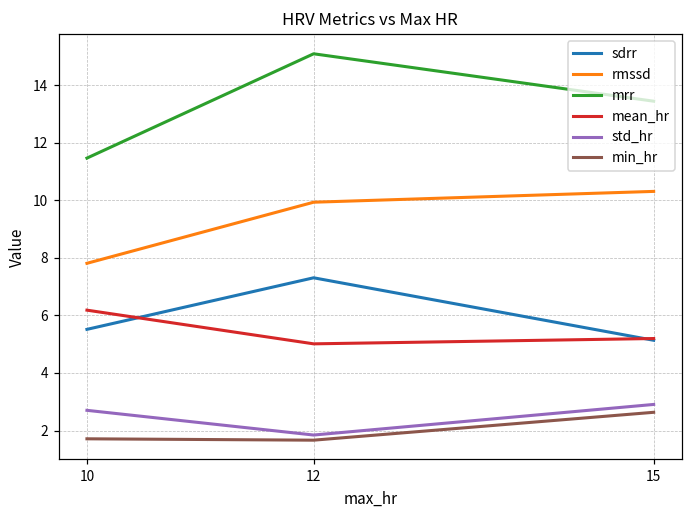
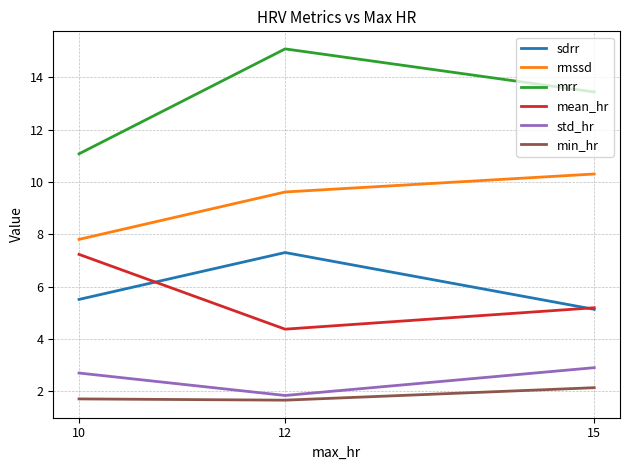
  {
    "sdrr": {
      "10": 5.5,
      "12": 7.3
    },
    "rmssd": {
      "10": 7.8,
-     "12": 9.9,
+     "12": 9.6,
      "15": 10.3
    },
    "mrr": {
-     "10": 11.5,
+     "10": 11.1,
      "12": 15.1
    },
    "mean_hr": {
-     "10": 6.2,
-     "12": 5.0
+     "10": 7.2,
+     "12": 4.4
    },
    "std_hr": {
      "10": 2.7,
      "12": 1.8,
      "15": 2.9
    },
    "min_hr": {
      "10": 1.7,
      "12": 1.7,
-     "15": 2.6
+     "15": 2.1
    }
  }
